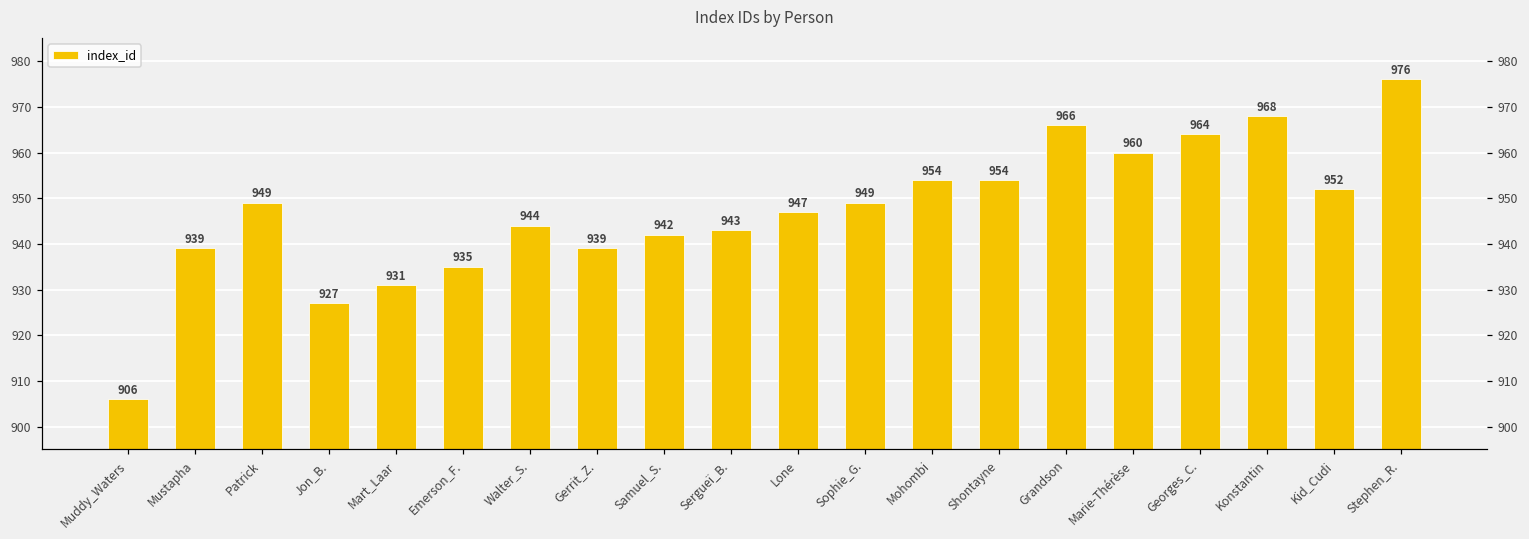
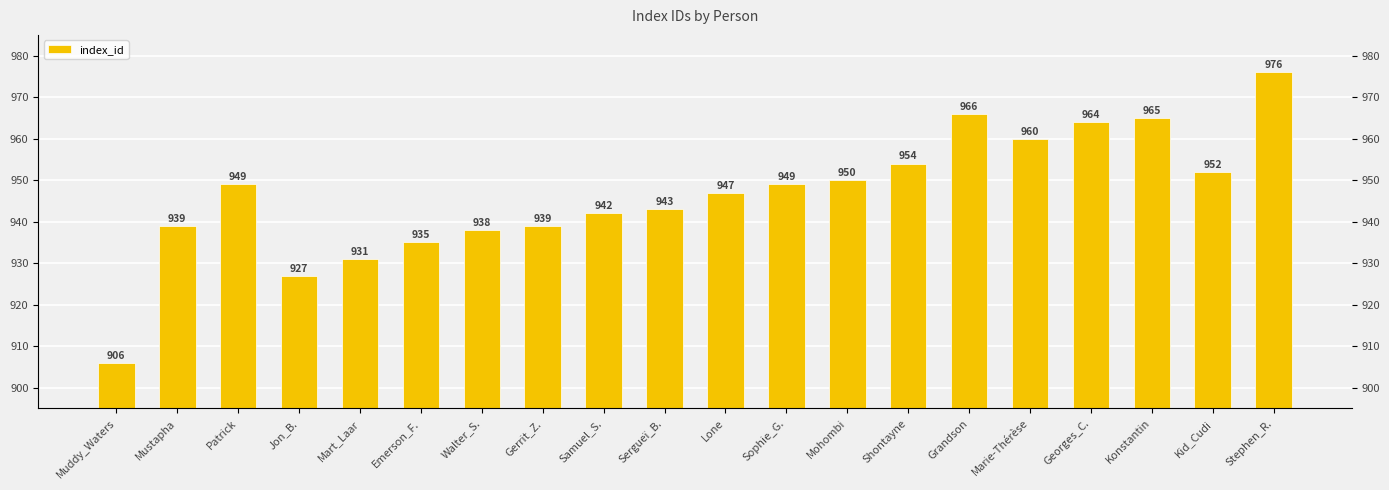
  {
    "Muddy_Waters": 906,
    "Mustapha": 939,
    "Patrick": 949,
    "Jon_B.": 927,
    "Mart_Laar": 931,
    "Emerson_F.": 935,
-   "Walter_S.": 944,
+   "Walter_S.": 938,
    "Gerrit_Z.": 939,
    "Samuel_S.": 942,
    "Sergueï_B.": 943,
    "Lone": 947,
    "Sophie_G.": 949,
-   "Mohombi": 954,
+   "Mohombi": 950,
    "Shontayne": 954,
    "Grandson": 966,
    "Marie-Thérèse": 960,
    "Georges_C.": 964,
-   "Konstantin": 968,
+   "Konstantin": 965,
    "Kid_Cudi": 952,
    "Stephen_R.": 976
  }
